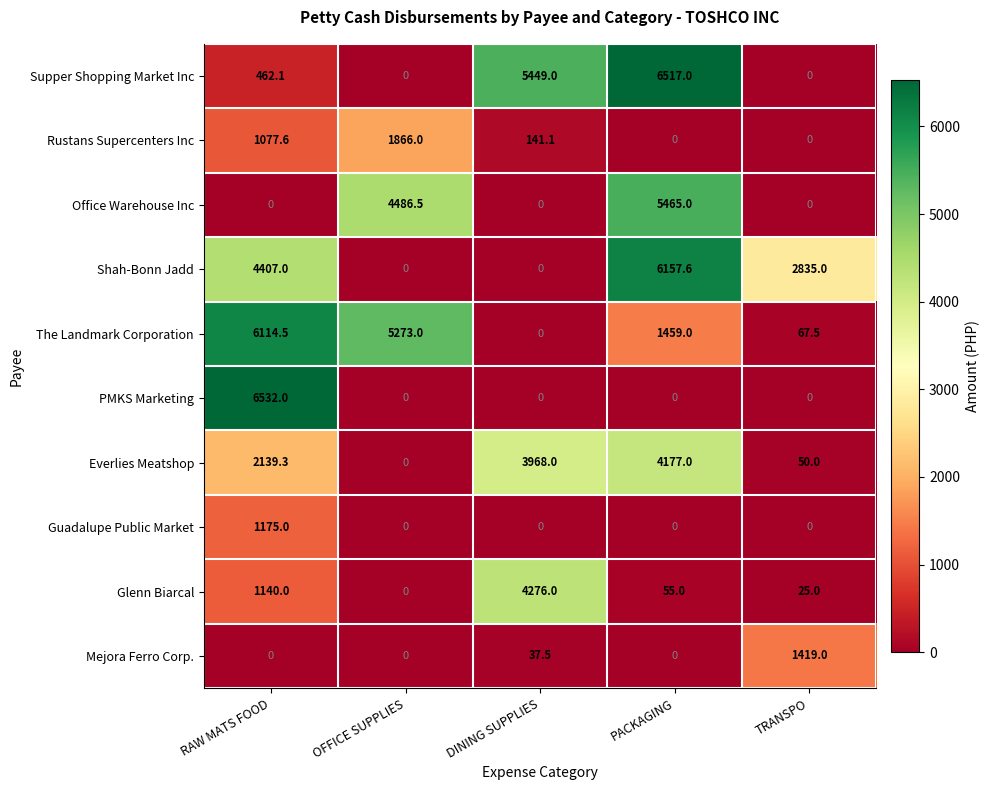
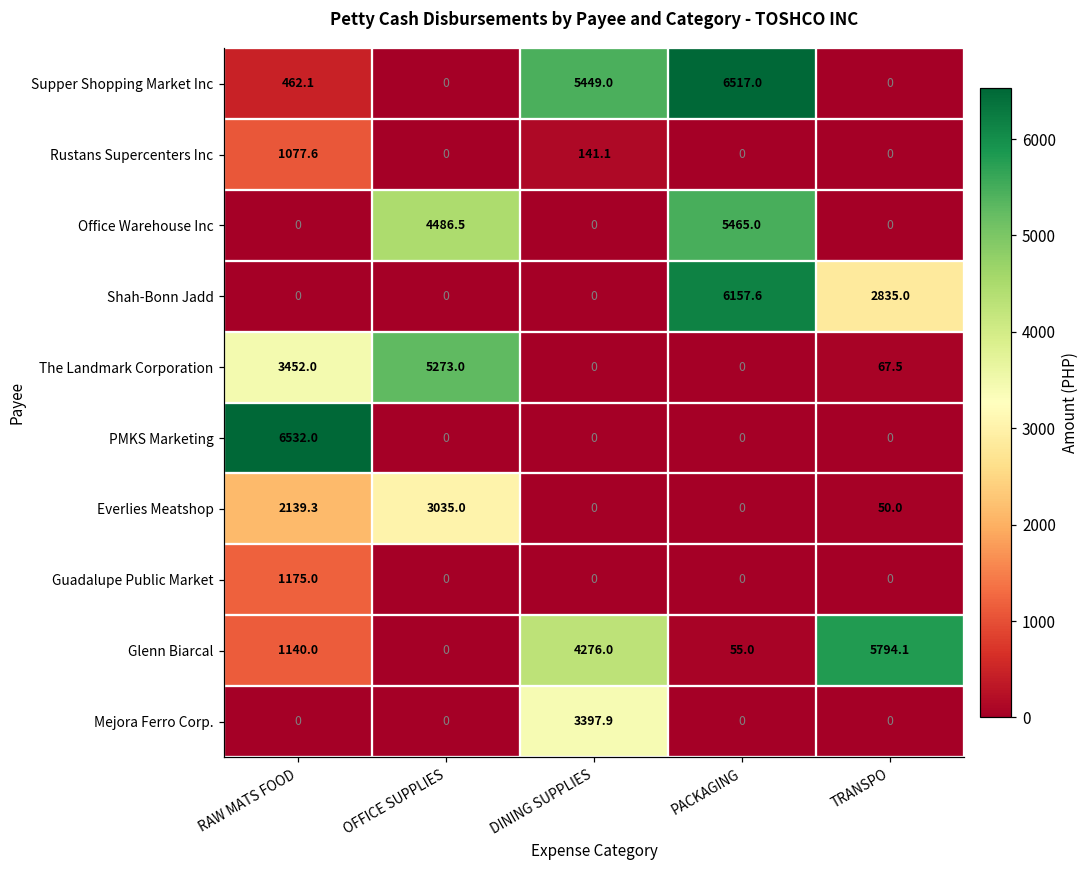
  {
    "Supper Shopping Market Inc": {
      "RAW MATS FOOD": 462.1,
      "OFFICE SUPPLIES": 0,
      "DINING SUPPLIES": 5449.0,
      "PACKAGING": 6517.0,
      "TRANSPO": 0
    },
    "Rustans Supercenters Inc": {
      "RAW MATS FOOD": 1077.6,
-     "OFFICE SUPPLIES": 1866.0,
+     "OFFICE SUPPLIES": 0,
      "DINING SUPPLIES": 141.1,
      "PACKAGING": 0,
      "TRANSPO": 0
    },
    "Office Warehouse Inc": {
      "RAW MATS FOOD": 0,
      "OFFICE SUPPLIES": 4486.5,
      "DINING SUPPLIES": 0,
      "PACKAGING": 5465.0,
      "TRANSPO": 0
    },
    "Shah-Bonn Jadd": {
-     "RAW MATS FOOD": 4407.0,
+     "RAW MATS FOOD": 0,
      "OFFICE SUPPLIES": 0,
      "DINING SUPPLIES": 0,
      "PACKAGING": 6157.6,
      "TRANSPO": 2835.0
    },
    "The Landmark Corporation": {
-     "RAW MATS FOOD": 6114.5,
+     "RAW MATS FOOD": 3452.0,
      "OFFICE SUPPLIES": 5273.0,
      "DINING SUPPLIES": 0,
-     "PACKAGING": 1459.0,
+     "PACKAGING": 0,
      "TRANSPO": 67.5
    },
    "PMKS Marketing": {
      "RAW MATS FOOD": 6532.0,
      "OFFICE SUPPLIES": 0,
      "DINING SUPPLIES": 0,
      "PACKAGING": 0,
      "TRANSPO": 0
    },
    "Everlies Meatshop": {
      "RAW MATS FOOD": 2139.3,
-     "OFFICE SUPPLIES": 0,
-     "DINING SUPPLIES": 3968.0,
-     "PACKAGING": 4177.0,
+     "OFFICE SUPPLIES": 3035.0,
+     "DINING SUPPLIES": 0,
+     "PACKAGING": 0,
      "TRANSPO": 50.0
    },
    "Guadalupe Public Market": {
      "RAW MATS FOOD": 1175.0,
      "OFFICE SUPPLIES": 0,
      "DINING SUPPLIES": 0,
      "PACKAGING": 0,
      "TRANSPO": 0
    },
    "Glenn Biarcal": {
      "RAW MATS FOOD": 1140.0,
      "OFFICE SUPPLIES": 0,
      "DINING SUPPLIES": 4276.0,
      "PACKAGING": 55.0,
-     "TRANSPO": 25.0
+     "TRANSPO": 5794.1
    },
    "Mejora Ferro Corp.": {
      "RAW MATS FOOD": 0,
      "OFFICE SUPPLIES": 0,
-     "DINING SUPPLIES": 37.5,
+     "DINING SUPPLIES": 3397.9,
      "PACKAGING": 0,
-     "TRANSPO": 1419.0
+     "TRANSPO": 0
    }
  }
